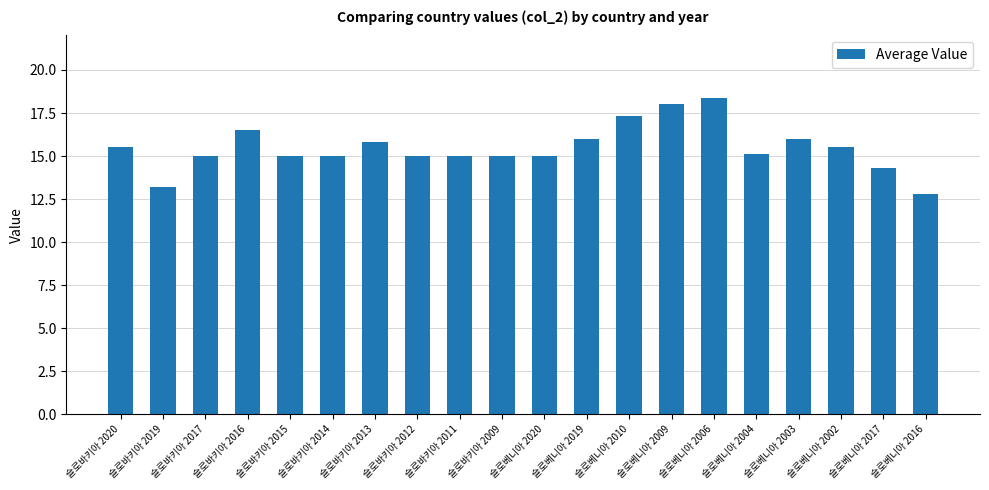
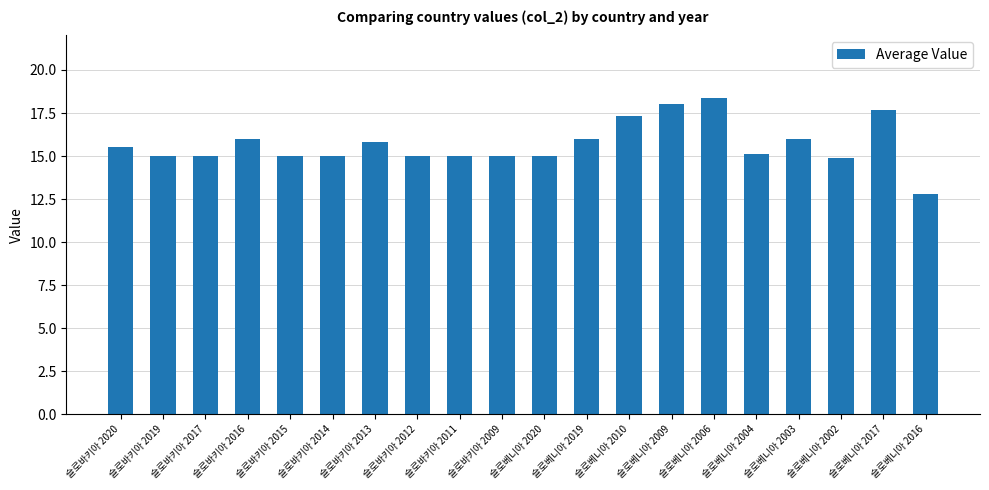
  {
    "슬로바키아 2020": 15.5,
-   "슬로바키아 2019": 13.2,
+   "슬로바키아 2019": 15.0,
    "슬로바키아 2017": 15.0,
-   "슬로바키아 2016": 16.5,
+   "슬로바키아 2016": 16.0,
    "슬로바키아 2015": 15.0,
    "슬로바키아 2014": 15.0,
    "슬로바키아 2013": 15.8,
    "슬로바키아 2012": 15.0,
    "슬로바키아 2011": 15.0,
    "슬로바키아 2009": 15.0,
    "슬로베니아 2020": 15.0,
    "슬로베니아 2019": 16.0,
    "슬로베니아 2010": 17.3,
    "슬로베니아 2009": 18.0,
    "슬로베니아 2006": 18.4,
    "슬로베니아 2004": 15.1,
    "슬로베니아 2003": 16.0,
-   "슬로베니아 2002": 15.5,
-   "슬로베니아 2017": 14.3,
+   "슬로베니아 2002": 14.9,
+   "슬로베니아 2017": 17.7,
    "슬로베니아 2016": 12.8
  }
